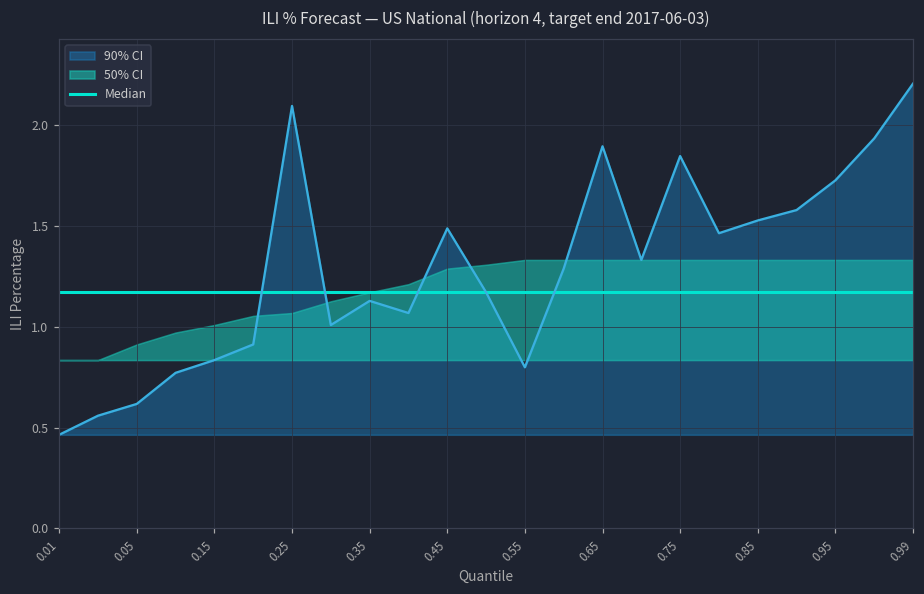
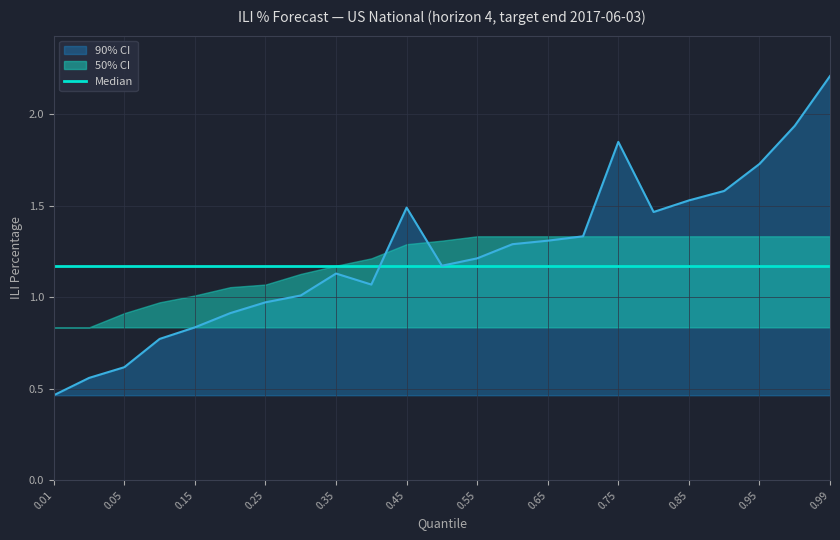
  {
    "90% CI": {
      "0.01": 0.46,
      "0.05": 0.62,
      "0.15": 0.83,
-     "0.25": 2.10,
+     "0.25": 0.97,
      "0.35": 1.13,
      "0.45": 1.49,
-     "0.55": 0.80,
-     "0.65": 1.90,
+     "0.55": 1.21,
+     "0.65": 1.31,
      "0.75": 1.85,
      "0.85": 1.53,
      "0.95": 1.73,
      "0.99": 2.21
    }
  }
